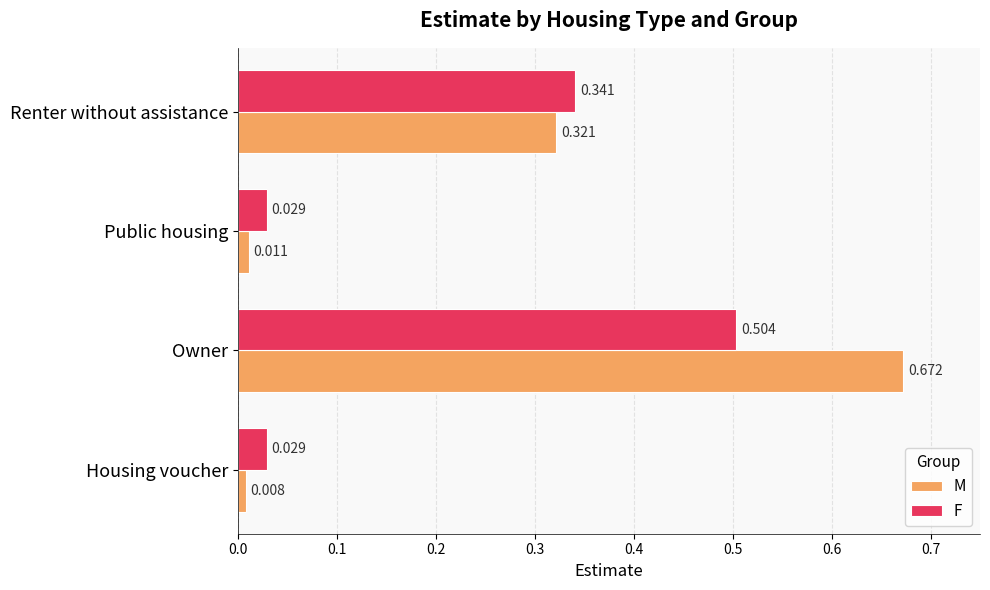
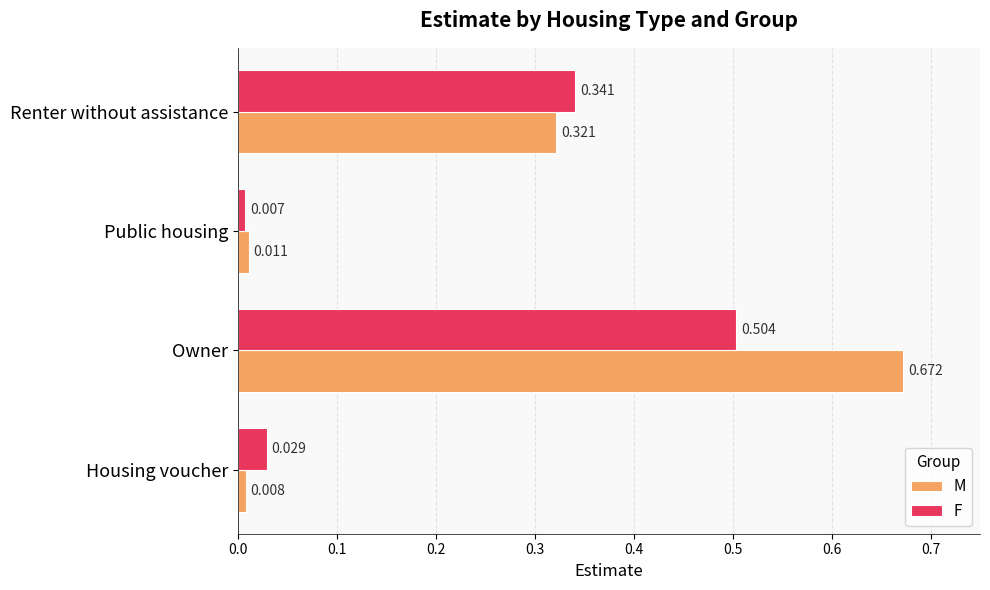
  {
    "M": {
      "Renter without assistance": 0.321,
      "Public housing": 0.011,
      "Owner": 0.672,
      "Housing voucher": 0.008
    },
    "F": {
      "Renter without assistance": 0.341,
-     "Public housing": 0.029,
+     "Public housing": 0.007,
      "Owner": 0.504,
      "Housing voucher": 0.029
    }
  }
